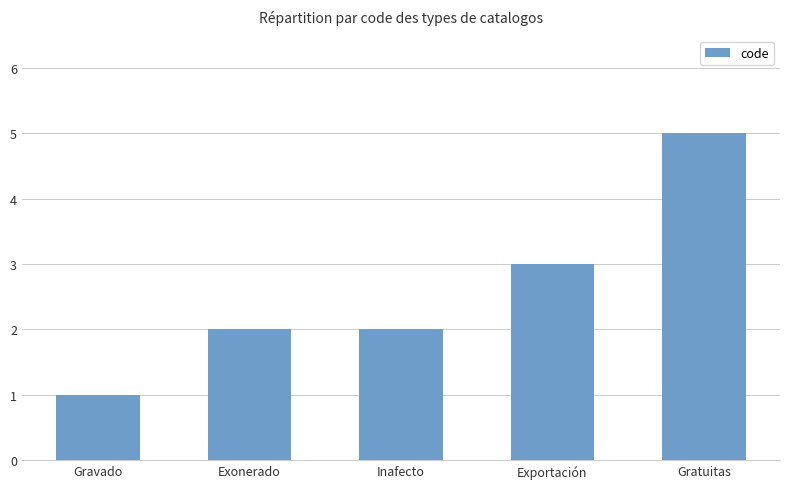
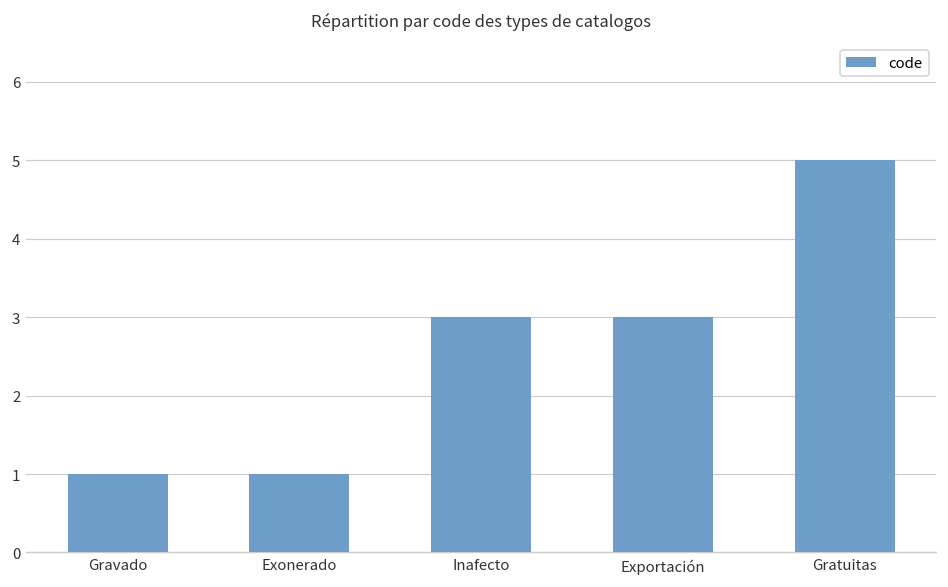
  {
    "Gravado": 1,
-   "Exonerado": 2,
-   "Inafecto": 2,
+   "Exonerado": 1,
+   "Inafecto": 3,
    "Exportación": 3,
    "Gratuitas": 5
  }
